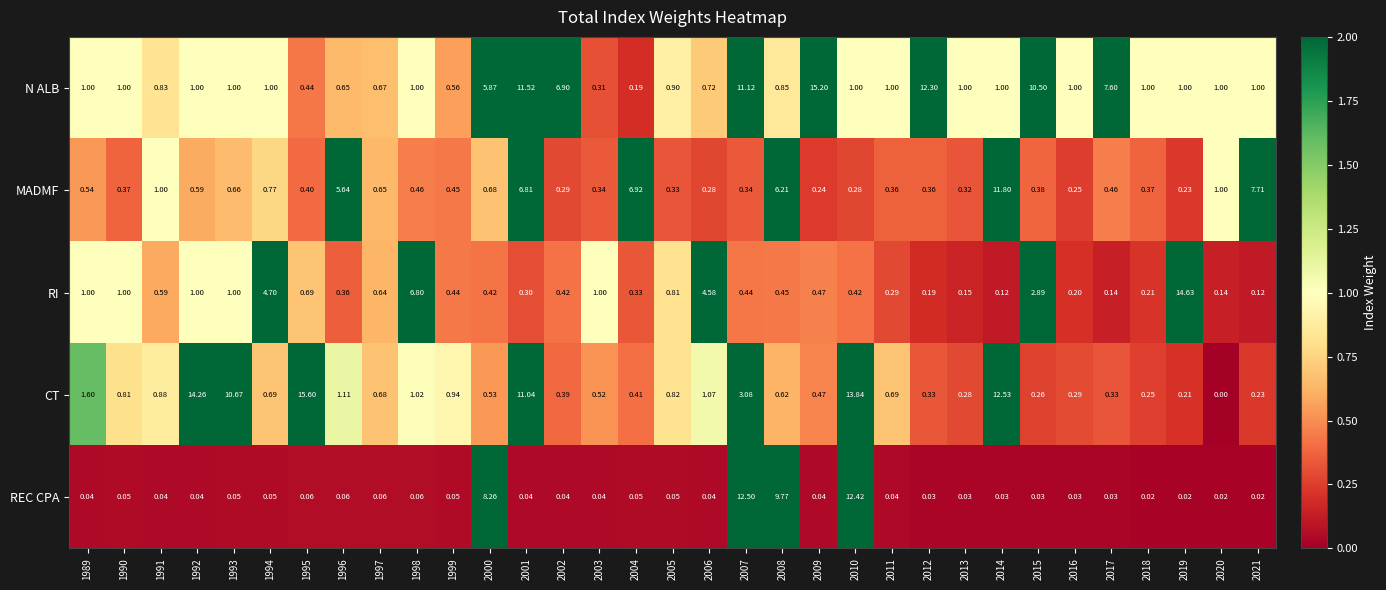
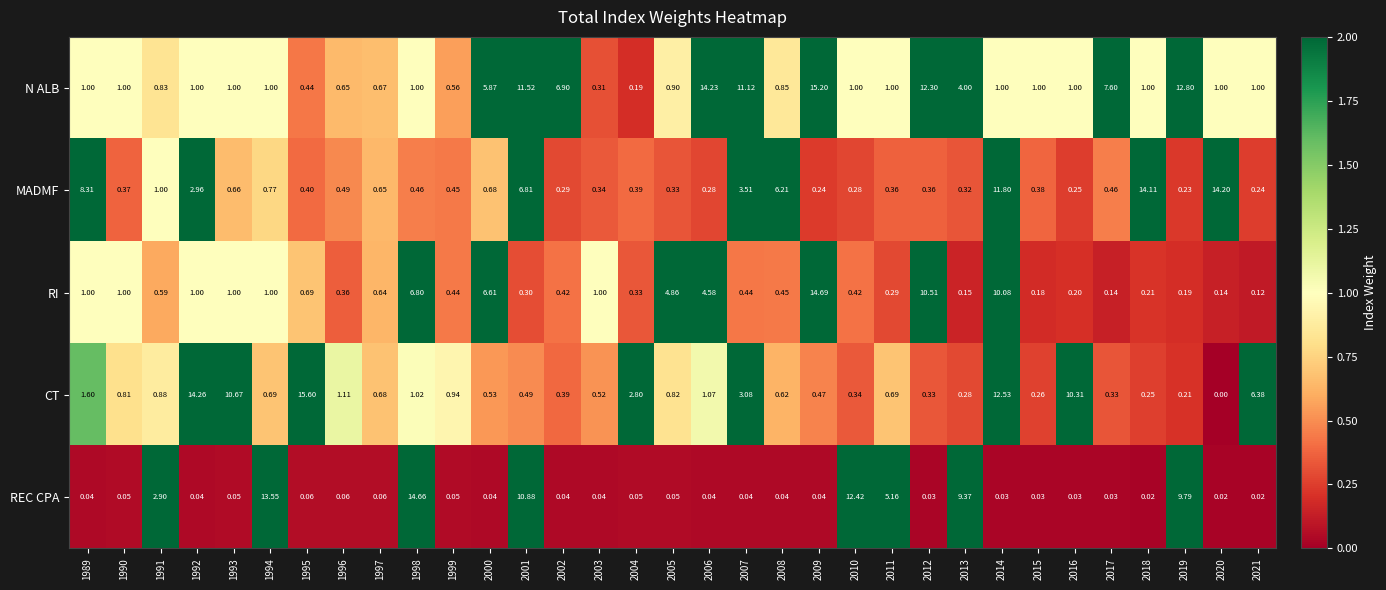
  {
    "N ALB": {
      "1989": 1.00,
      "1990": 1.00,
      "1991": 0.83,
      "1992": 1.00,
      "1993": 1.00,
      "1994": 1.00,
      "1995": 0.44,
      "1996": 0.65,
      "1997": 0.67,
      "1998": 1.00,
      "1999": 0.56,
      "2000": 5.87,
      "2001": 11.52,
      "2002": 6.90,
      "2003": 0.31,
      "2004": 0.19,
      "2005": 0.90,
-     "2006": 0.72,
+     "2006": 14.23,
      "2007": 11.12,
      "2008": 0.85,
      "2009": 15.20,
      "2010": 1.00,
      "2011": 1.00,
      "2012": 12.30,
-     "2013": 1.00,
+     "2013": 4.00,
      "2014": 1.00,
-     "2015": 10.50,
+     "2015": 1.00,
      "2016": 1.00,
      "2017": 7.60,
      "2018": 1.00,
-     "2019": 1.00,
+     "2019": 12.80,
      "2020": 1.00,
      "2021": 1.00
    },
    "MADMF": {
-     "1989": 0.54,
+     "1989": 8.31,
      "1990": 0.37,
      "1991": 1.00,
-     "1992": 0.59,
+     "1992": 2.96,
      "1993": 0.66,
      "1994": 0.77,
      "1995": 0.40,
-     "1996": 5.64,
+     "1996": 0.49,
      "1997": 0.65,
      "1998": 0.46,
      "1999": 0.45,
      "2000": 0.68,
      "2001": 6.81,
      "2002": 0.29,
      "2003": 0.34,
-     "2004": 6.92,
+     "2004": 0.39,
      "2005": 0.33,
      "2006": 0.28,
-     "2007": 0.34,
+     "2007": 3.51,
      "2008": 6.21,
      "2009": 0.24,
      "2010": 0.28,
      "2011": 0.36,
      "2012": 0.36,
      "2013": 0.32,
      "2014": 11.80,
      "2015": 0.38,
      "2016": 0.25,
      "2017": 0.46,
-     "2018": 0.37,
+     "2018": 14.11,
      "2019": 0.23,
-     "2020": 1.00,
-     "2021": 7.71
+     "2020": 14.20,
+     "2021": 0.24
    },
    "RI": {
      "1989": 1.00,
      "1990": 1.00,
      "1991": 0.59,
      "1992": 1.00,
      "1993": 1.00,
-     "1994": 4.70,
+     "1994": 1.00,
      "1995": 0.69,
      "1996": 0.36,
      "1997": 0.64,
      "1998": 6.80,
      "1999": 0.44,
-     "2000": 0.42,
+     "2000": 6.61,
      "2001": 0.30,
      "2002": 0.42,
      "2003": 1.00,
      "2004": 0.33,
-     "2005": 0.81,
+     "2005": 4.86,
      "2006": 4.58,
      "2007": 0.44,
      "2008": 0.45,
-     "2009": 0.47,
+     "2009": 14.69,
      "2010": 0.42,
      "2011": 0.29,
-     "2012": 0.19,
+     "2012": 10.51,
      "2013": 0.15,
-     "2014": 0.12,
-     "2015": 2.89,
+     "2014": 10.08,
+     "2015": 0.18,
      "2016": 0.20,
      "2017": 0.14,
      "2018": 0.21,
-     "2019": 14.63,
+     "2019": 0.19,
      "2020": 0.14,
      "2021": 0.12
    },
    "CT": {
      "1989": 1.60,
      "1990": 0.81,
      "1991": 0.88,
      "1992": 14.26,
      "1993": 10.67,
      "1994": 0.69,
      "1995": 15.60,
      "1996": 1.11,
      "1997": 0.68,
      "1998": 1.02,
      "1999": 0.94,
      "2000": 0.53,
-     "2001": 11.04,
+     "2001": 0.49,
      "2002": 0.39,
      "2003": 0.52,
-     "2004": 0.41,
+     "2004": 2.80,
      "2005": 0.82,
      "2006": 1.07,
      "2007": 3.08,
      "2008": 0.62,
      "2009": 0.47,
-     "2010": 13.84,
+     "2010": 0.34,
      "2011": 0.69,
      "2012": 0.33,
      "2013": 0.28,
      "2014": 12.53,
      "2015": 0.26,
-     "2016": 0.29,
+     "2016": 10.31,
      "2017": 0.33,
      "2018": 0.25,
      "2019": 0.21,
      "2020": 0.00,
-     "2021": 0.23
+     "2021": 6.38
    },
    "REC CPA": {
      "1989": 0.04,
      "1990": 0.05,
-     "1991": 0.04,
+     "1991": 2.90,
      "1992": 0.04,
      "1993": 0.05,
-     "1994": 0.05,
+     "1994": 13.55,
      "1995": 0.06,
      "1996": 0.06,
      "1997": 0.06,
-     "1998": 0.06,
+     "1998": 14.66,
      "1999": 0.05,
-     "2000": 8.26,
-     "2001": 0.04,
+     "2000": 0.04,
+     "2001": 10.88,
      "2002": 0.04,
      "2003": 0.04,
      "2004": 0.05,
      "2005": 0.05,
      "2006": 0.04,
-     "2007": 12.50,
-     "2008": 9.77,
+     "2007": 0.04,
+     "2008": 0.04,
      "2009": 0.04,
      "2010": 12.42,
-     "2011": 0.04,
+     "2011": 5.16,
      "2012": 0.03,
-     "2013": 0.03,
+     "2013": 9.37,
      "2014": 0.03,
      "2015": 0.03,
      "2016": 0.03,
      "2017": 0.03,
      "2018": 0.02,
-     "2019": 0.02,
+     "2019": 9.79,
      "2020": 0.02,
      "2021": 0.02
    }
  }
